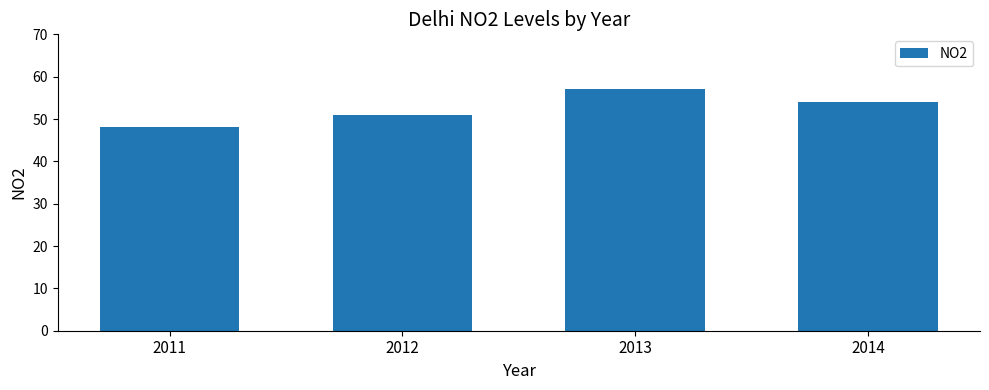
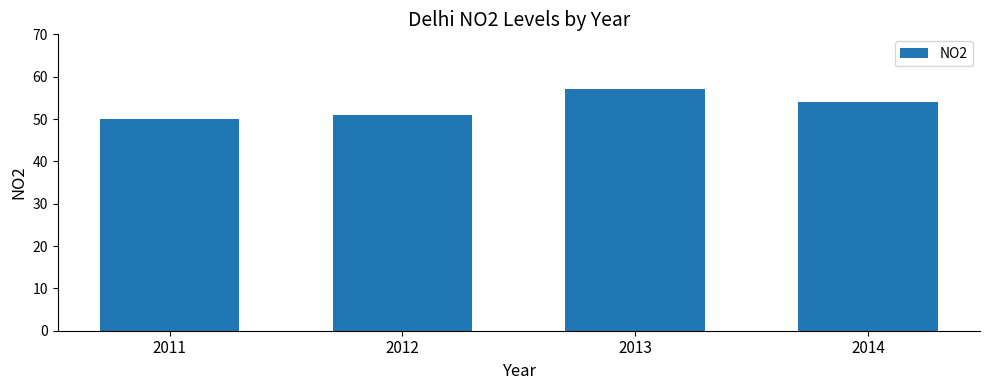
  {
-   "2011": 48,
+   "2011": 50,
    "2012": 51,
    "2013": 57,
    "2014": 54
  }
